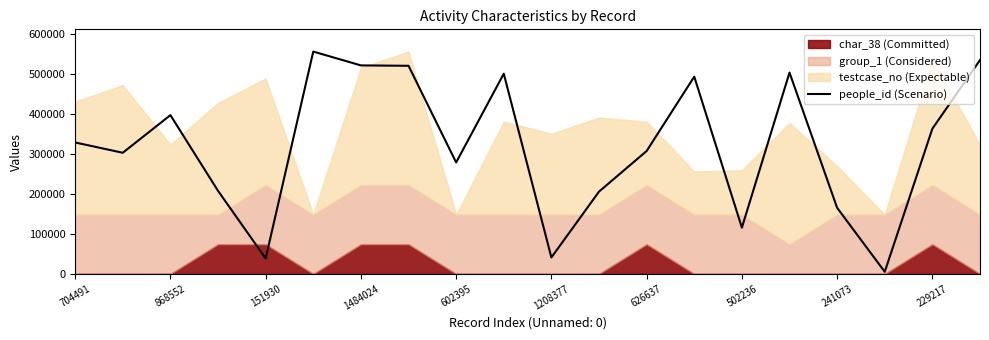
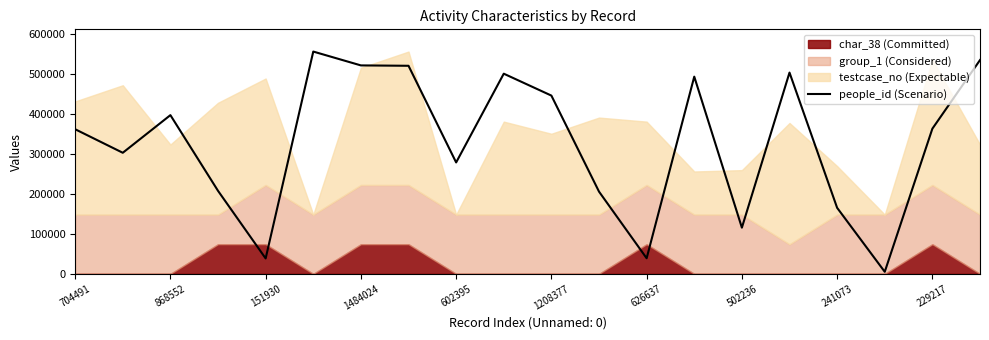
  {
    "people_id (Scenario)": {
-     "704491": 330000,
+     "704491": 360000,
      "868552": 400000,
      "151930": 40000,
      "602395": 280000,
-     "1208377": 40000,
-     "626637": 310000,
+     "1208377": 450000,
+     "626637": 40000,
      "502236": 120000,
      "241073": 170000,
      "229217": 360000
    },
    "char_38 (Committed)": {
      "704491": 0,
      "868552": 0,
      "151930": 70000,
      "1484024": 70000,
      "602395": 0,
      "1208377": 0,
      "626637": 70000,
      "502236": 0,
      "241073": 0,
      "229217": 70000
    }
  }
